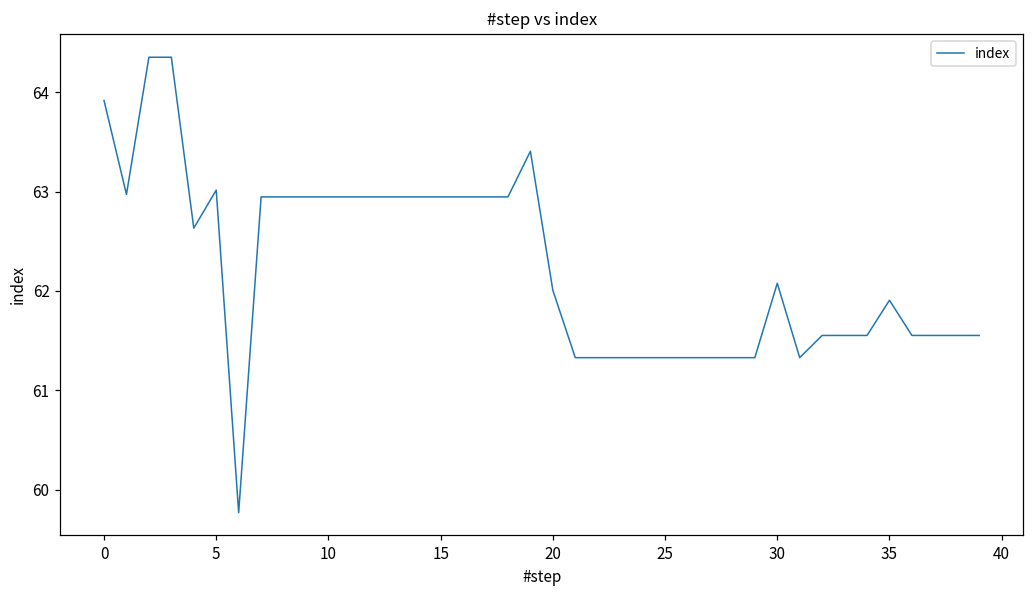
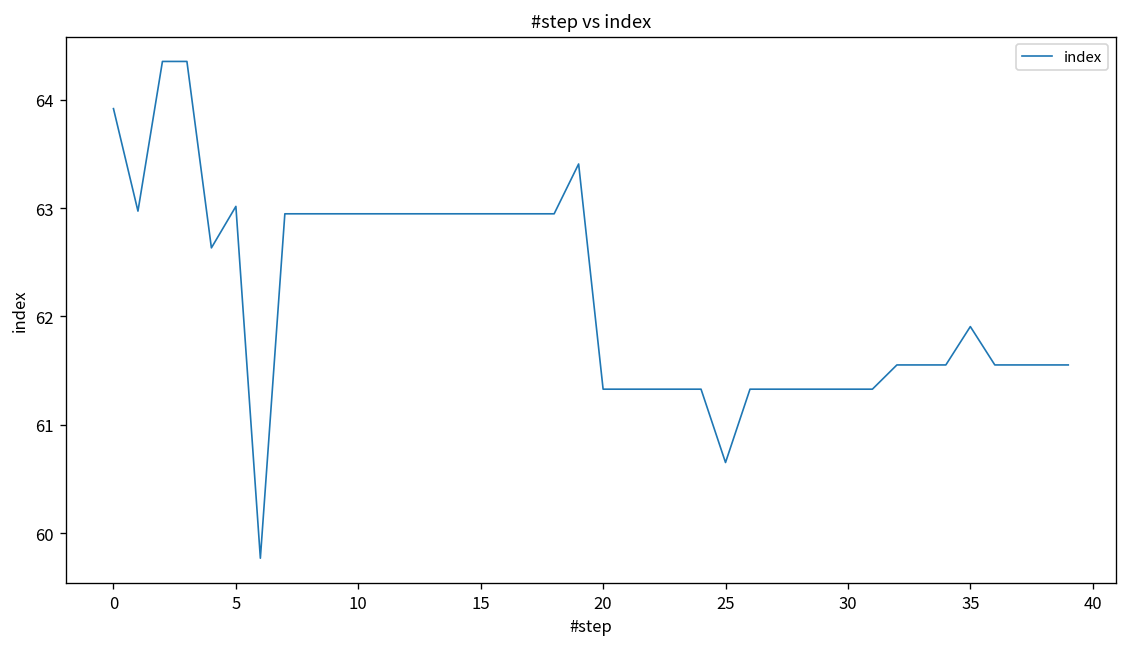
  {
    "0": 63.9,
    "5": 63.0,
    "10": 62.9,
    "15": 62.9,
-   "20": 62.0,
-   "25": 61.3,
-   "30": 62.1,
+   "20": 61.3,
+   "25": 60.7,
+   "30": 61.3,
    "35": 61.9
  }
